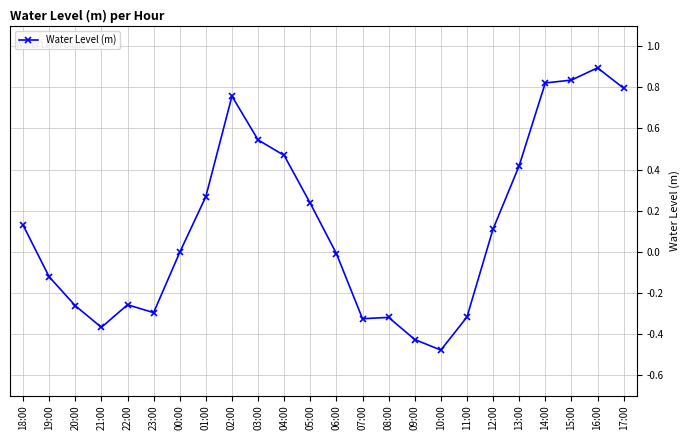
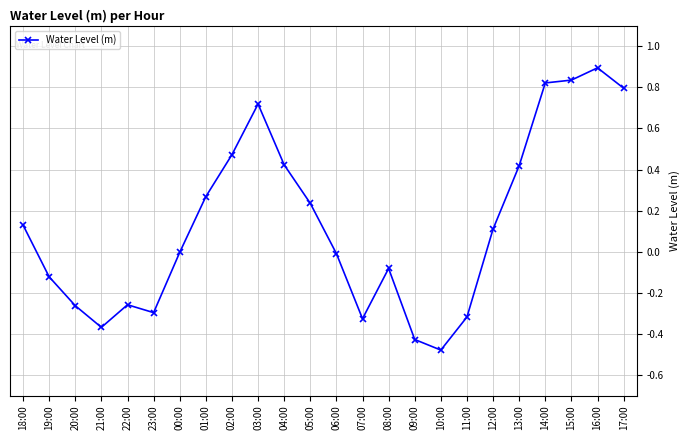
  {
    "18:00": 0.13,
    "19:00": -0.12,
    "20:00": -0.26,
    "21:00": -0.37,
    "22:00": -0.26,
    "23:00": -0.30,
    "00:00": 0.00,
    "01:00": 0.27,
-   "02:00": 0.76,
-   "03:00": 0.54,
-   "04:00": 0.47,
+   "02:00": 0.47,
+   "03:00": 0.72,
+   "04:00": 0.42,
    "05:00": 0.24,
    "06:00": -0.01,
    "07:00": -0.33,
-   "08:00": -0.32,
+   "08:00": -0.08,
    "09:00": -0.43,
    "10:00": -0.48,
    "11:00": -0.32,
    "12:00": 0.11,
    "13:00": 0.42,
    "14:00": 0.82,
    "15:00": 0.84,
    "16:00": 0.90,
    "17:00": 0.80
  }
